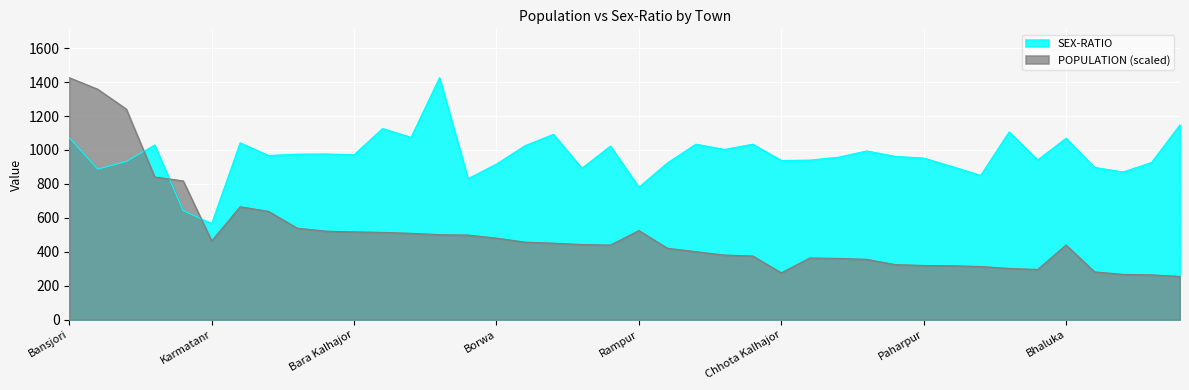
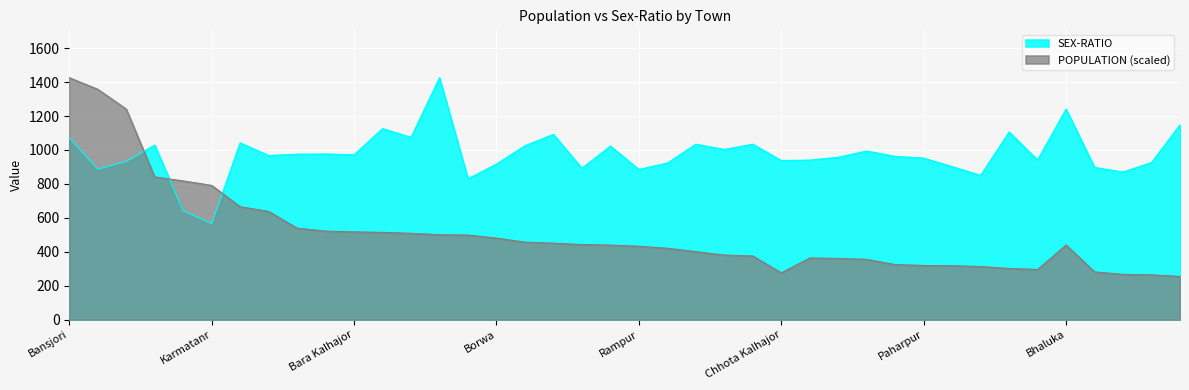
  {
    "SEX-RATIO": {
      "Bansjori": 1070,
      "Karmatanr": 570,
      "Bara Kalhajor": 970,
      "Borwa": 920,
-     "Rampur": 780,
+     "Rampur": 890,
      "Chhota Kalhajor": 940,
-     "Bhaluka": 1070
+     "Bhaluka": 1240
    },
    "POPULATION (scaled)": {
      "Bansjori": 1430,
-     "Karmatanr": 460,
+     "Karmatanr": 790,
      "Bara Kalhajor": 520,
      "Borwa": 480,
-     "Rampur": 520,
+     "Rampur": 430,
      "Chhota Kalhajor": 280,
      "Bhaluka": 440
    }
  }
